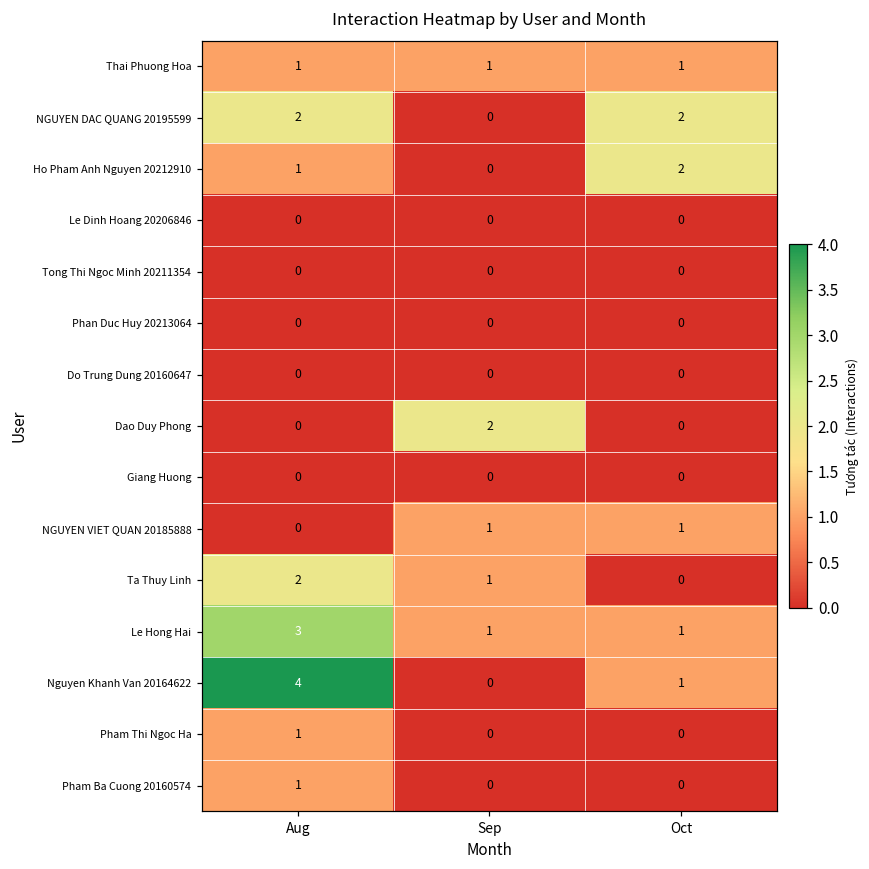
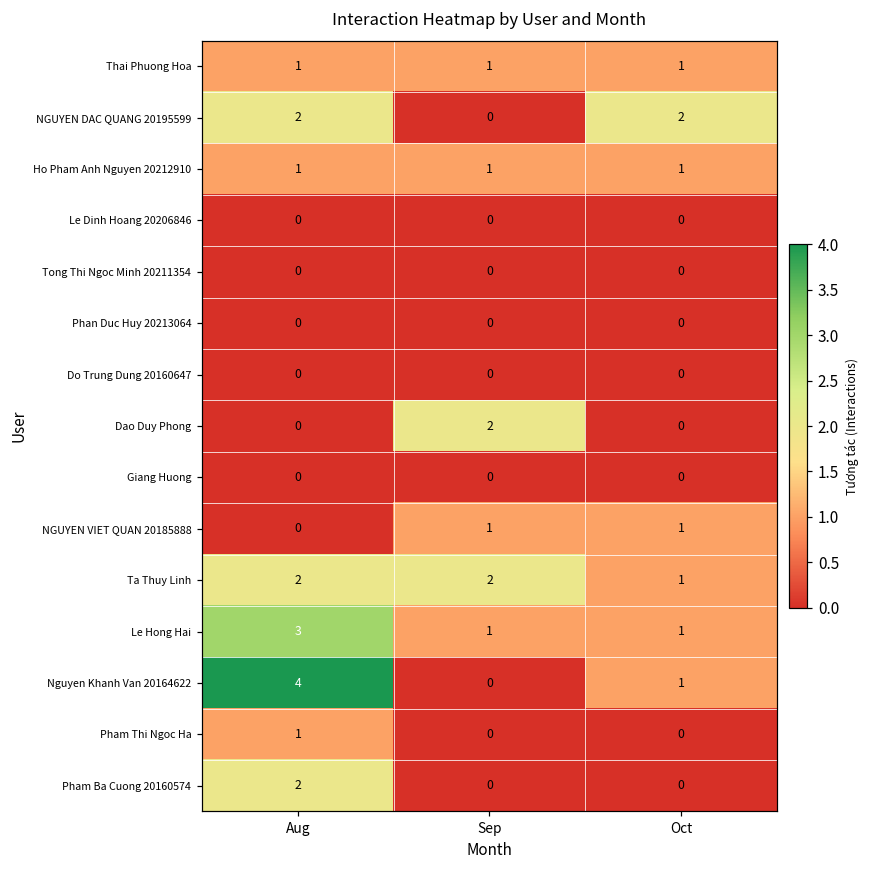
  {
    "Thai Phuong Hoa": {
      "Aug": 1,
      "Sep": 1,
      "Oct": 1
    },
    "NGUYEN DAC QUANG 20195599": {
      "Aug": 2,
      "Sep": 0,
      "Oct": 2
    },
    "Ho Pham Anh Nguyen 20212910": {
      "Aug": 1,
-     "Sep": 0,
-     "Oct": 2
+     "Sep": 1,
+     "Oct": 1
    },
    "Le Dinh Hoang 20206846": {
      "Aug": 0,
      "Sep": 0,
      "Oct": 0
    },
    "Tong Thi Ngoc Minh 20211354": {
      "Aug": 0,
      "Sep": 0,
      "Oct": 0
    },
    "Phan Duc Huy 20213064": {
      "Aug": 0,
      "Sep": 0,
      "Oct": 0
    },
    "Do Trung Dung 20160647": {
      "Aug": 0,
      "Sep": 0,
      "Oct": 0
    },
    "Dao Duy Phong": {
      "Aug": 0,
      "Sep": 2,
      "Oct": 0
    },
    "Giang Huong": {
      "Aug": 0,
      "Sep": 0,
      "Oct": 0
    },
    "NGUYEN VIET QUAN 20185888": {
      "Aug": 0,
      "Sep": 1,
      "Oct": 1
    },
    "Ta Thuy Linh": {
      "Aug": 2,
-     "Sep": 1,
-     "Oct": 0
+     "Sep": 2,
+     "Oct": 1
    },
    "Le Hong Hai": {
      "Aug": 3,
      "Sep": 1,
      "Oct": 1
    },
    "Nguyen Khanh Van 20164622": {
      "Aug": 4,
      "Sep": 0,
      "Oct": 1
    },
    "Pham Thi Ngoc Ha": {
      "Aug": 1,
      "Sep": 0,
      "Oct": 0
    },
    "Pham Ba Cuong 20160574": {
-     "Aug": 1,
+     "Aug": 2,
      "Sep": 0,
      "Oct": 0
    }
  }
